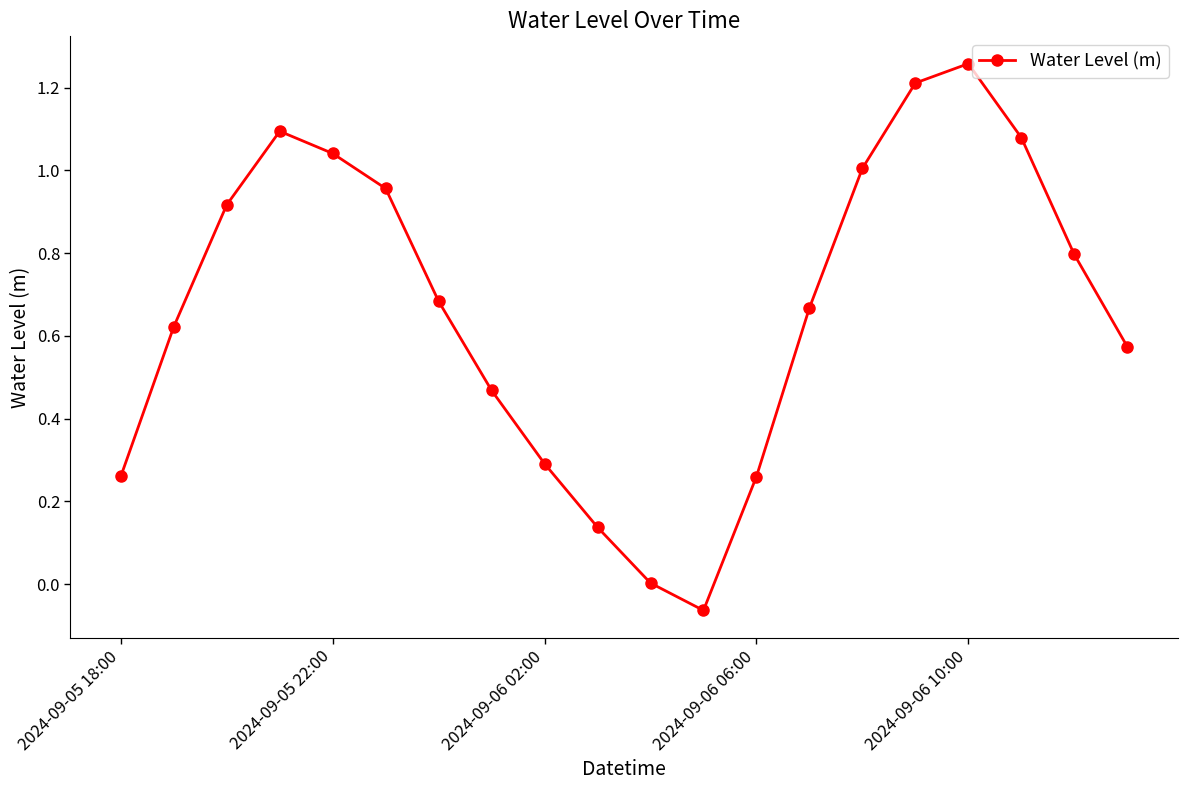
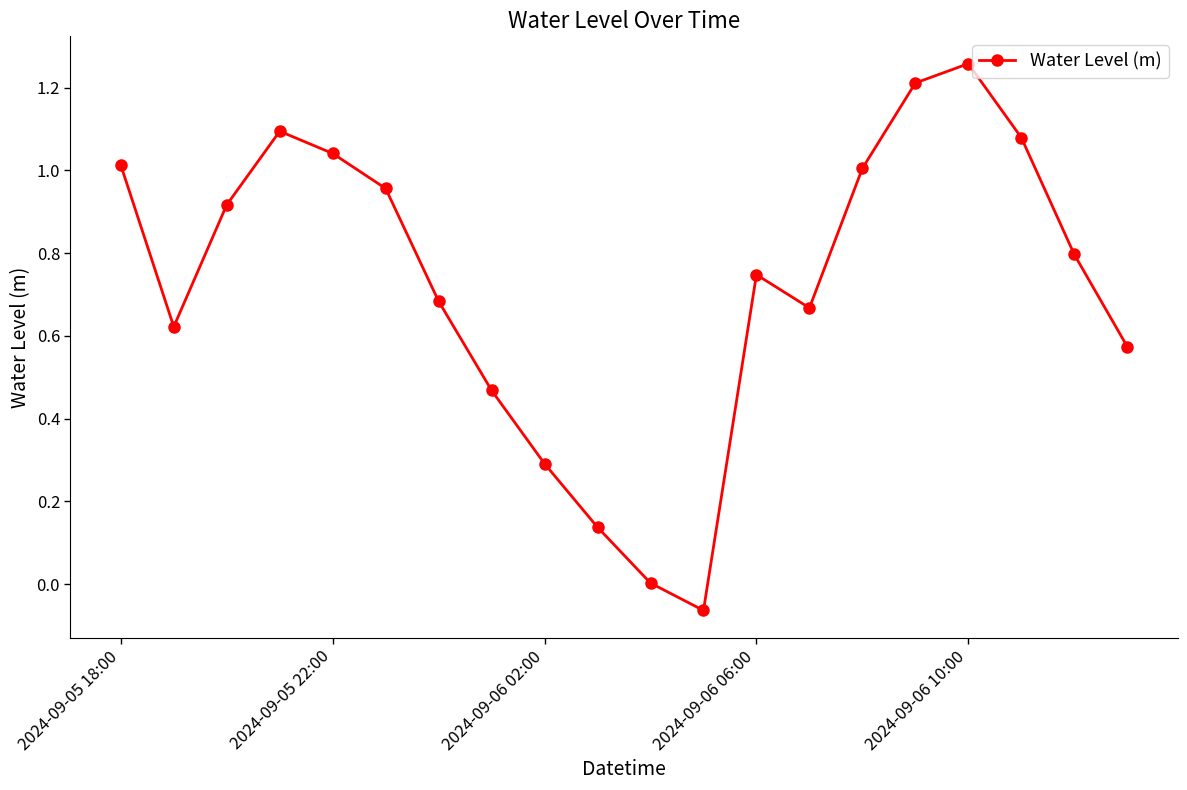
  {
-   "2024-09-05 18:00": 0.26,
+   "2024-09-05 18:00": 1.01,
    "2024-09-05 22:00": 1.04,
    "2024-09-06 02:00": 0.29,
-   "2024-09-06 06:00": 0.26,
+   "2024-09-06 06:00": 0.75,
    "2024-09-06 10:00": 1.26
  }
